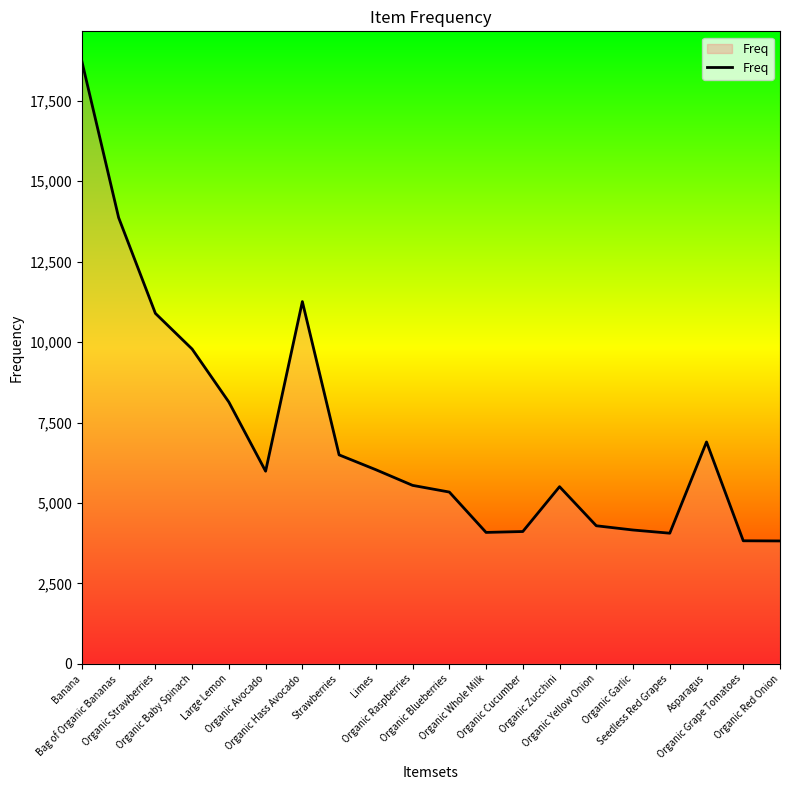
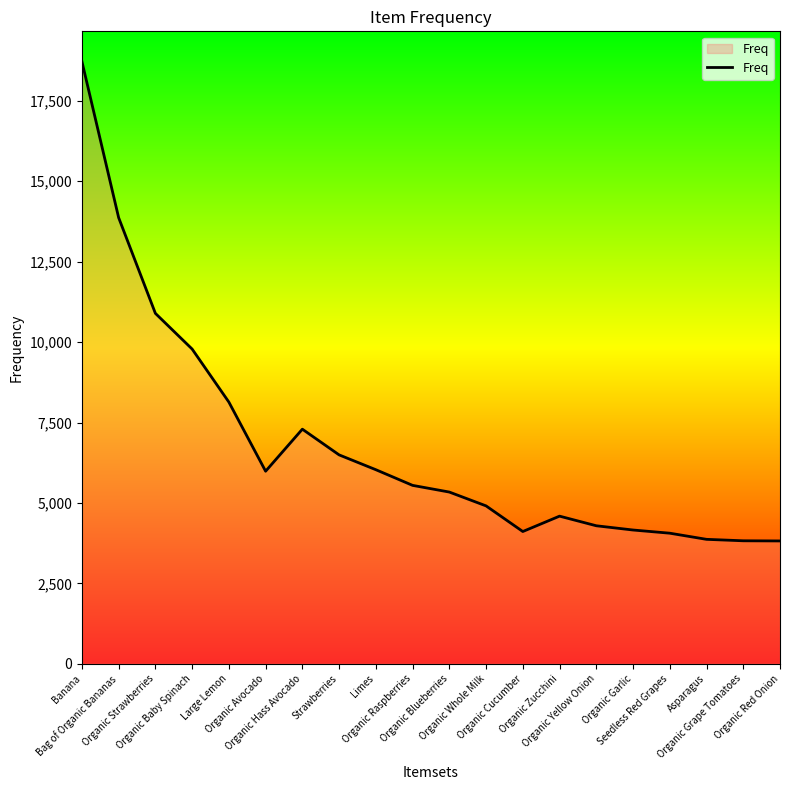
  {
    "Banana": "18,700",
    "Bag of Organic Bananas": "13,900",
    "Organic Strawberries": "10,900",
    "Organic Baby Spinach": "9,800",
    "Large Lemon": "8,100",
    "Organic Avocado": "6,000",
-   "Organic Hass Avocado": "11,300",
+   "Organic Hass Avocado": "7,300",
    "Strawberries": "6,500",
    "Limes": "6,000",
    "Organic Raspberries": "5,500",
    "Organic Blueberries": "5,300",
-   "Organic Whole Milk": "4,100",
+   "Organic Whole Milk": "4,900",
    "Organic Cucumber": "4,100",
-   "Organic Zucchini": "5,500",
+   "Organic Zucchini": "4,600",
    "Organic Yellow Onion": "4,300",
    "Organic Garlic": "4,200",
    "Seedless Red Grapes": "4,100",
-   "Asparagus": "6,900",
+   "Asparagus": "3,900",
    "Organic Grape Tomatoes": "3,800",
    "Organic Red Onion": "3,800"
  }
